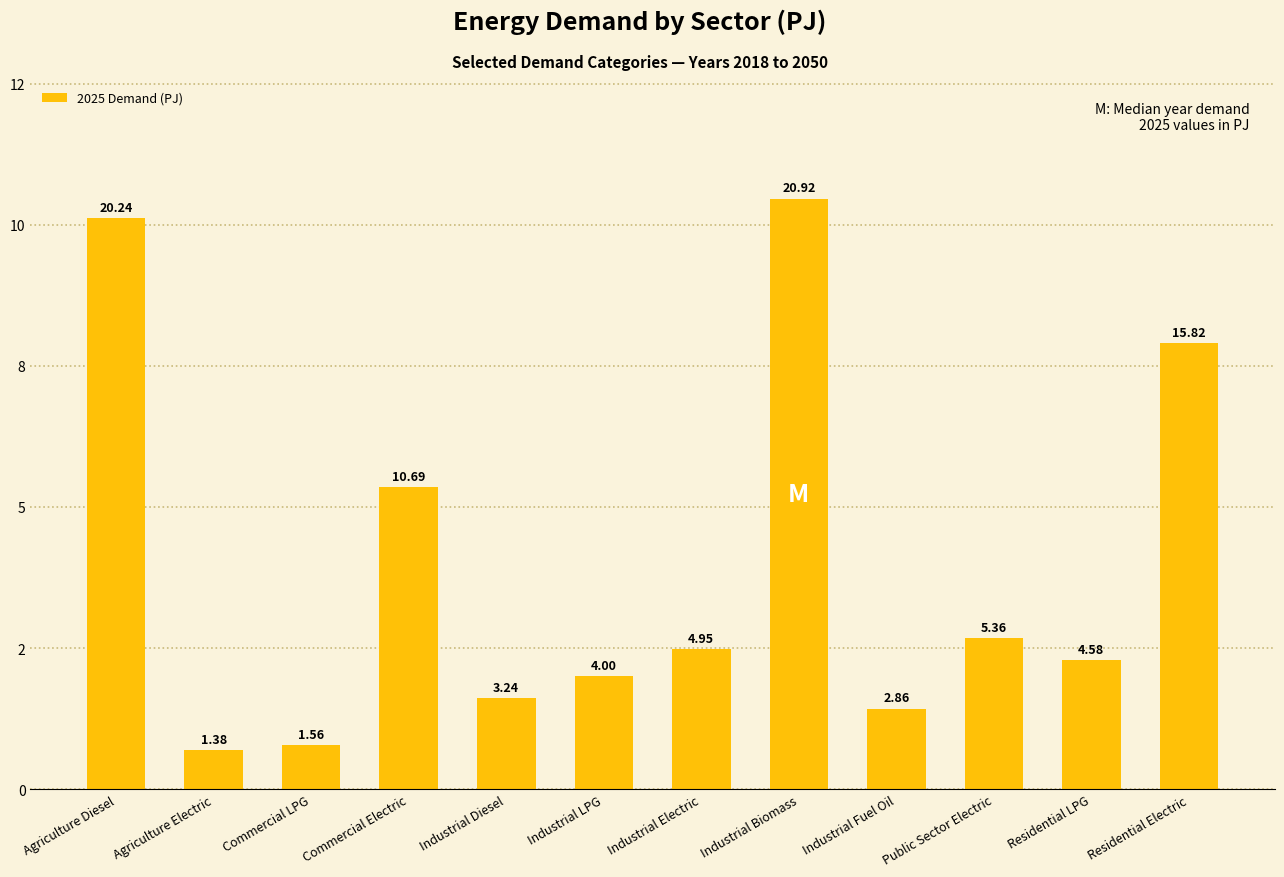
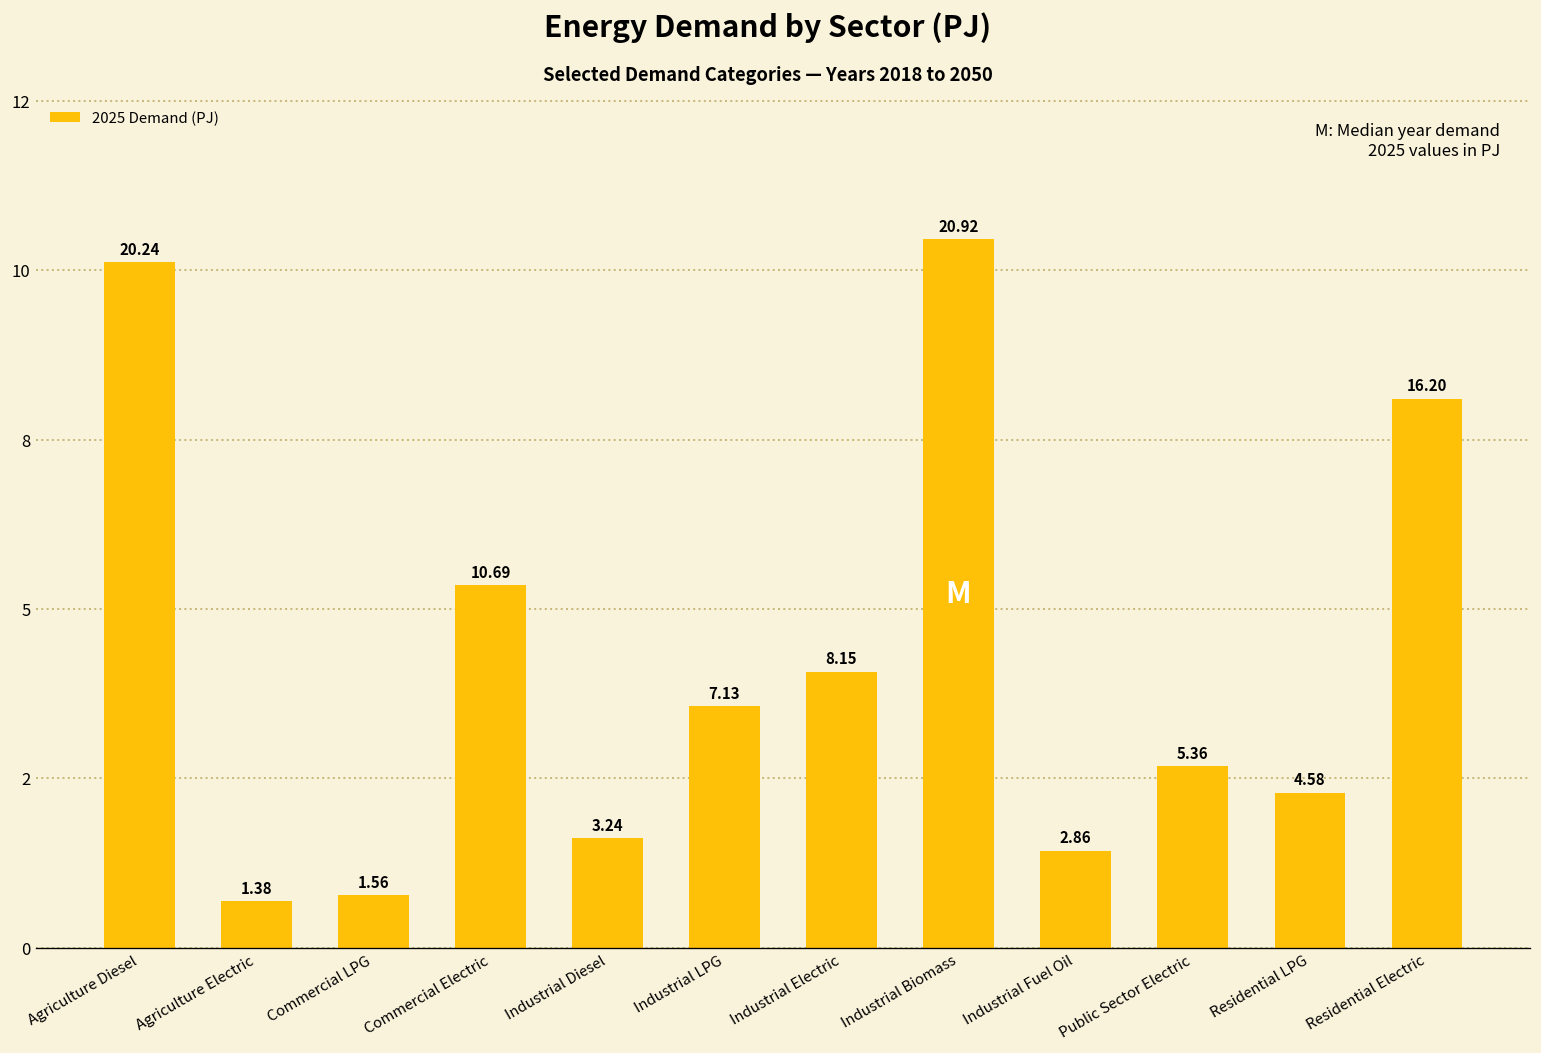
  {
    "Agriculture Diesel": 20.24,
    "Agriculture Electric": 1.38,
    "Commercial LPG": 1.56,
    "Commercial Electric": 10.69,
    "Industrial Diesel": 3.24,
-   "Industrial LPG": 4.00,
-   "Industrial Electric": 4.95,
+   "Industrial LPG": 7.13,
+   "Industrial Electric": 8.15,
    "Industrial Biomass": 20.92,
    "Industrial Fuel Oil": 2.86,
    "Public Sector Electric": 5.36,
    "Residential LPG": 4.58,
-   "Residential Electric": 15.82
+   "Residential Electric": 16.20
  }
